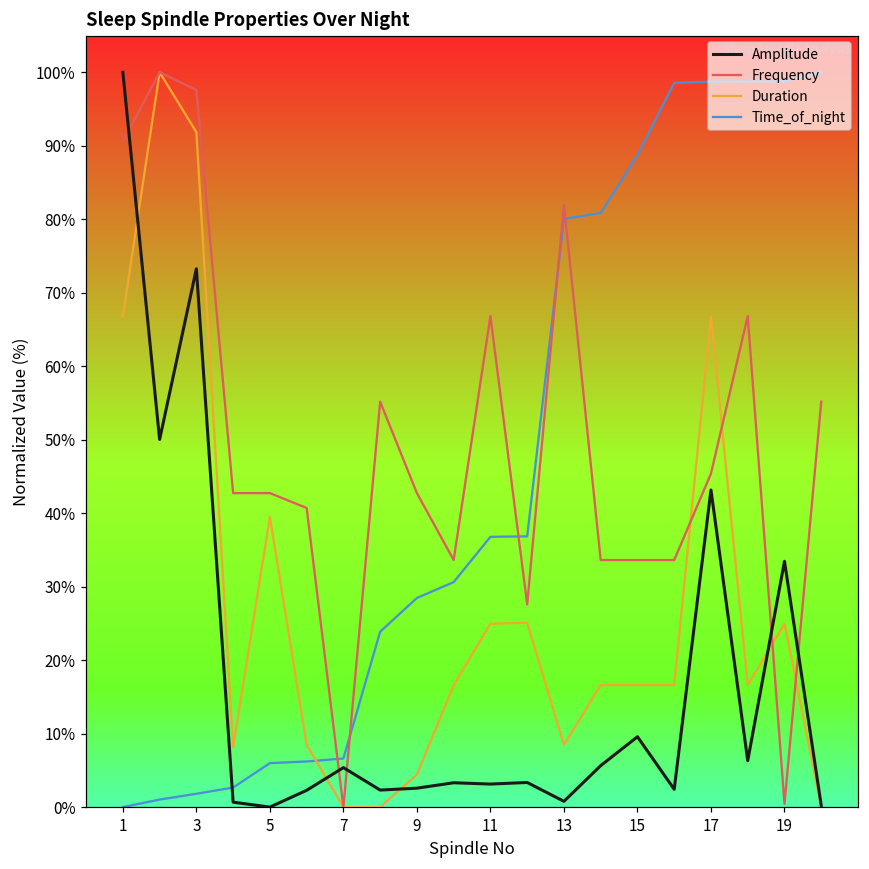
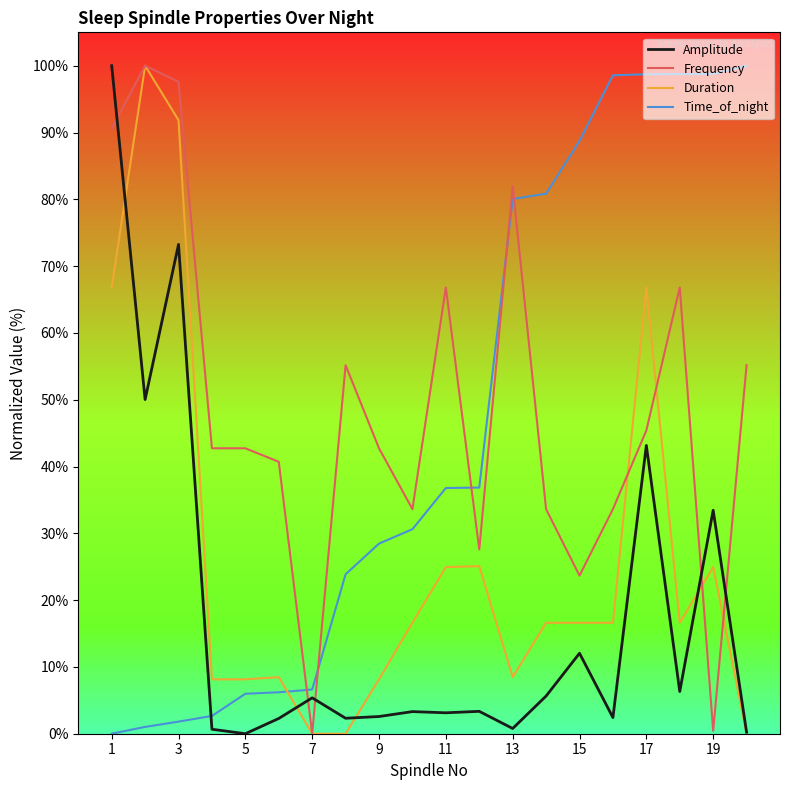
  {
    "Amplitude": {
      "1": "100%",
      "3": "73%",
      "5": "0%",
      "7": "5%",
      "9": "3%",
      "11": "3%",
      "13": "1%",
-     "15": "10%",
+     "15": "12%",
      "17": "43%",
      "19": "33%"
    },
    "Frequency": {
      "1": "91%",
      "3": "98%",
      "5": "43%",
      "9": "43%",
      "11": "67%",
      "13": "82%",
-     "15": "34%",
+     "15": "24%",
      "17": "45%",
      "19": "0%"
    },
    "Duration": {
      "1": "67%",
      "3": "92%",
-     "5": "39%",
-     "9": "4%",
+     "5": "8%",
+     "9": "8%",
      "11": "25%",
      "13": "8%",
      "15": "17%",
      "17": "67%",
      "19": "25%"
    },
    "Time_of_night": {
      "1": "0%",
      "3": "2%",
      "5": "6%",
      "7": "7%",
      "9": "28%",
      "11": "37%",
      "13": "80%",
      "15": "89%"
    }
  }
